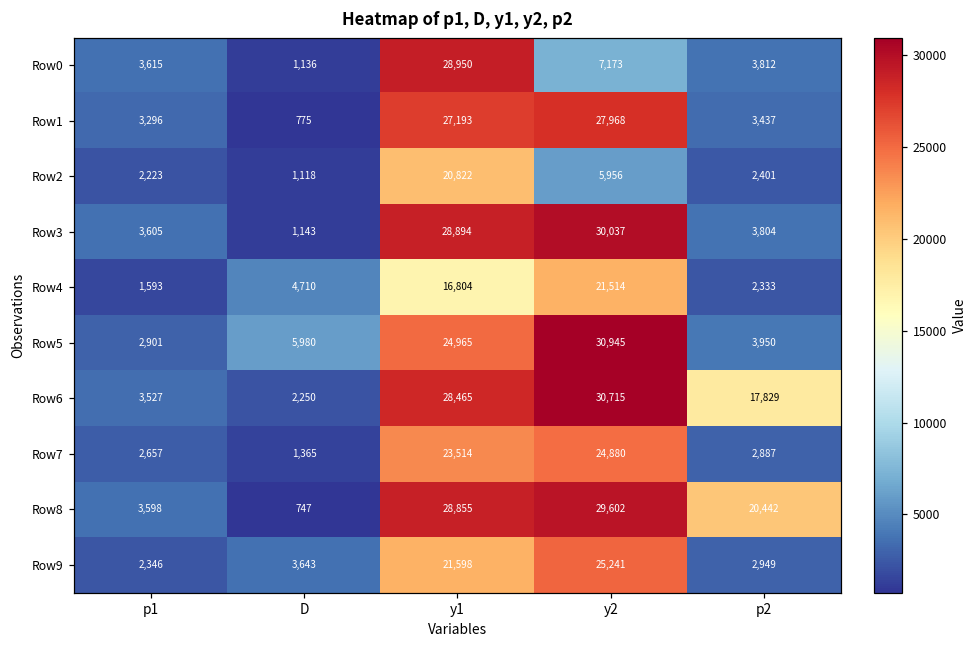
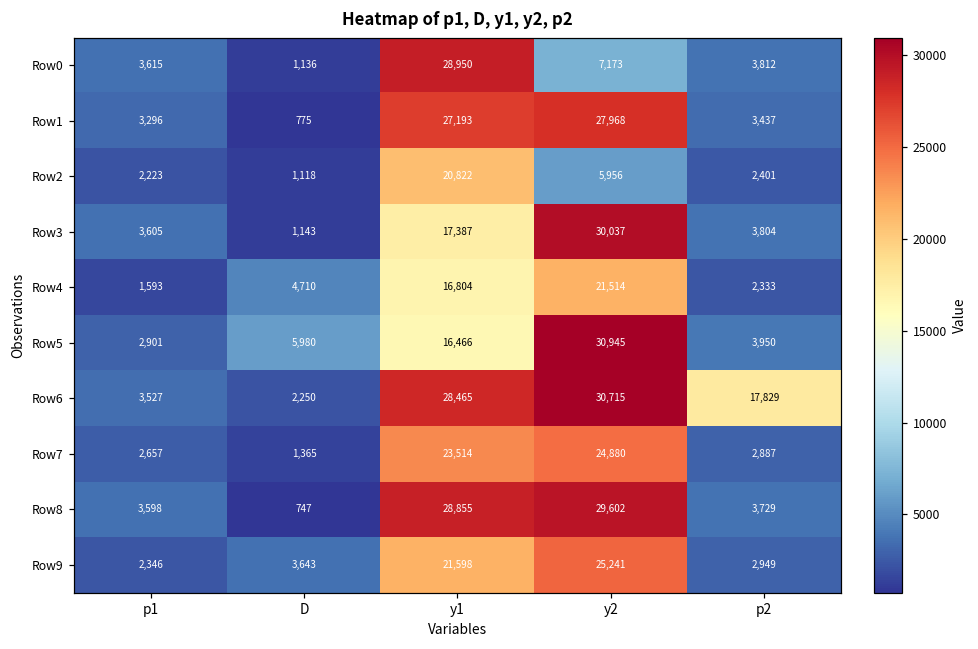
  {
    "Row0": {
      "p1": "3,615",
      "D": "1,136",
      "y1": "28,950",
      "y2": "7,173",
      "p2": "3,812"
    },
    "Row1": {
      "p1": "3,296",
      "D": "775",
      "y1": "27,193",
      "y2": "27,968",
      "p2": "3,437"
    },
    "Row2": {
      "p1": "2,223",
      "D": "1,118",
      "y1": "20,822",
      "y2": "5,956",
      "p2": "2,401"
    },
    "Row3": {
      "p1": "3,605",
      "D": "1,143",
-     "y1": "28,894",
+     "y1": "17,387",
      "y2": "30,037",
      "p2": "3,804"
    },
    "Row4": {
      "p1": "1,593",
      "D": "4,710",
      "y1": "16,804",
      "y2": "21,514",
      "p2": "2,333"
    },
    "Row5": {
      "p1": "2,901",
      "D": "5,980",
-     "y1": "24,965",
+     "y1": "16,466",
      "y2": "30,945",
      "p2": "3,950"
    },
    "Row6": {
      "p1": "3,527",
      "D": "2,250",
      "y1": "28,465",
      "y2": "30,715",
      "p2": "17,829"
    },
    "Row7": {
      "p1": "2,657",
      "D": "1,365",
      "y1": "23,514",
      "y2": "24,880",
      "p2": "2,887"
    },
    "Row8": {
      "p1": "3,598",
      "D": "747",
      "y1": "28,855",
      "y2": "29,602",
-     "p2": "20,442"
+     "p2": "3,729"
    },
    "Row9": {
      "p1": "2,346",
      "D": "3,643",
      "y1": "21,598",
      "y2": "25,241",
      "p2": "2,949"
    }
  }
